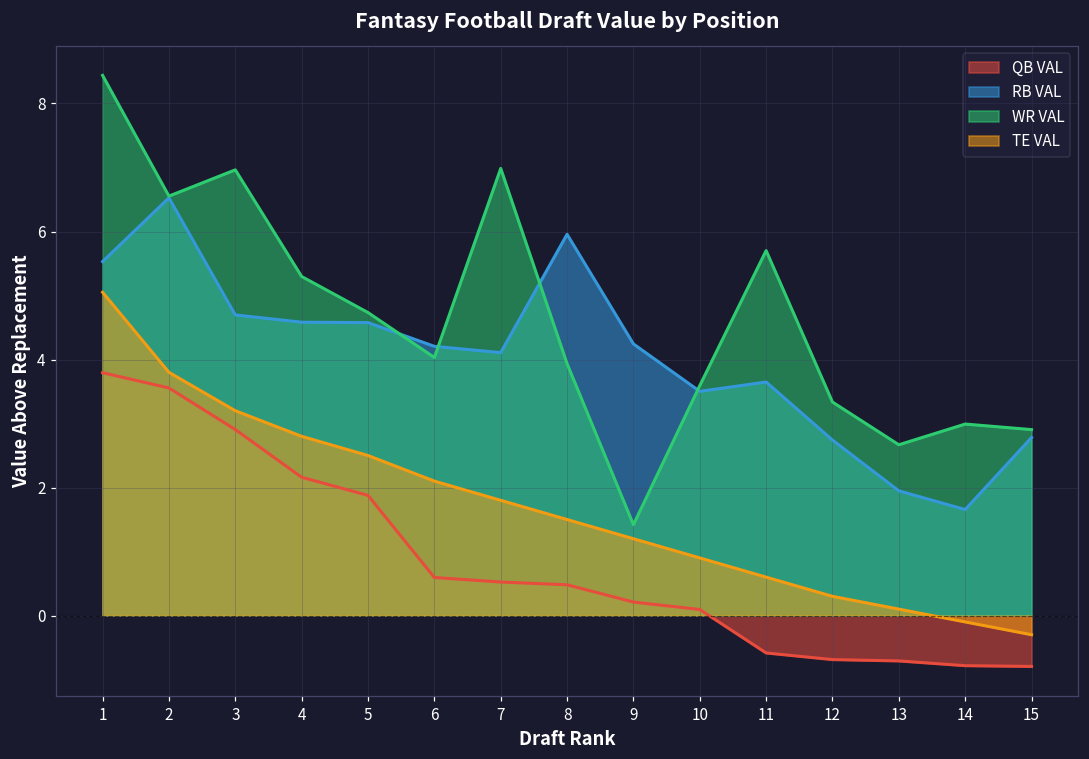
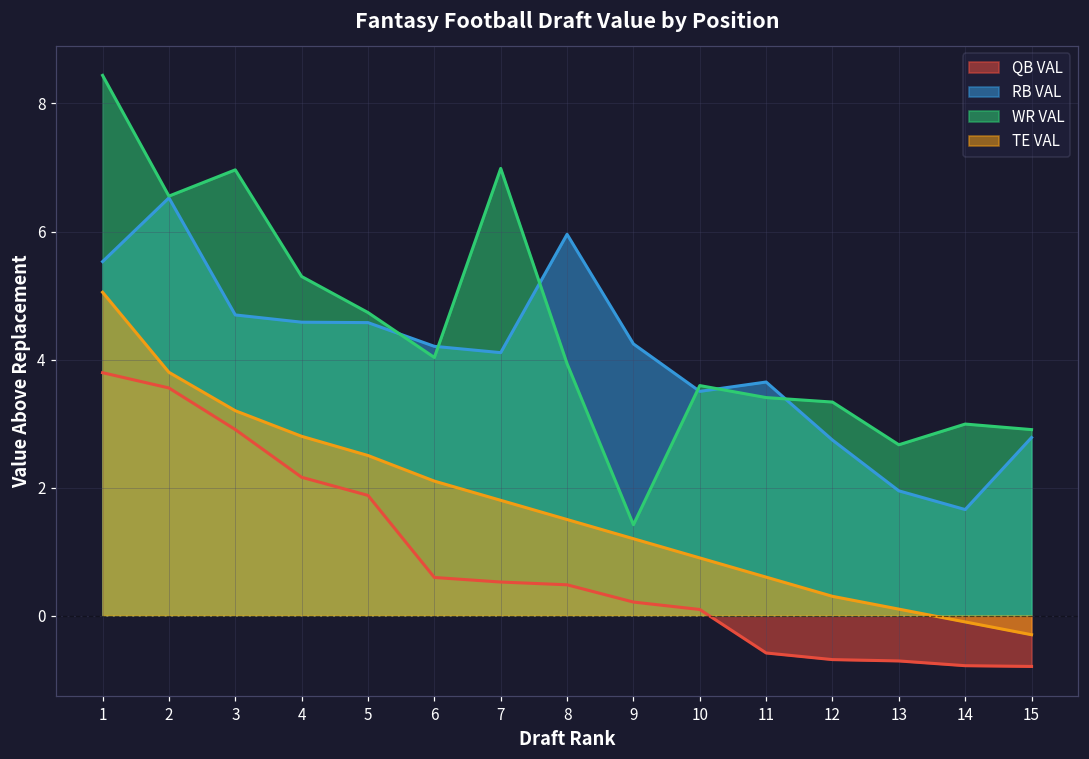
  {
    "RB VAL": {
      "1": 5.5,
      "3": 4.7,
      "4": 4.6,
      "5": 4.6,
      "6": 4.2,
      "7": 4.1,
      "8": 6.0,
      "9": 4.2,
      "10": 3.5,
      "11": 3.6,
      "12": 2.7,
      "13": 1.9,
      "14": 1.7,
      "15": 2.8
    },
    "WR VAL": {
      "1": 8.4,
      "3": 7.0,
      "4": 5.3,
      "5": 4.7,
      "6": 4.0,
      "7": 7.0,
      "8": 3.9,
      "9": 1.4,
      "10": 3.6,
-     "11": 5.7,
+     "11": 3.4,
      "12": 3.3,
      "13": 2.7,
      "14": 3.0,
      "15": 2.9
    }
  }
